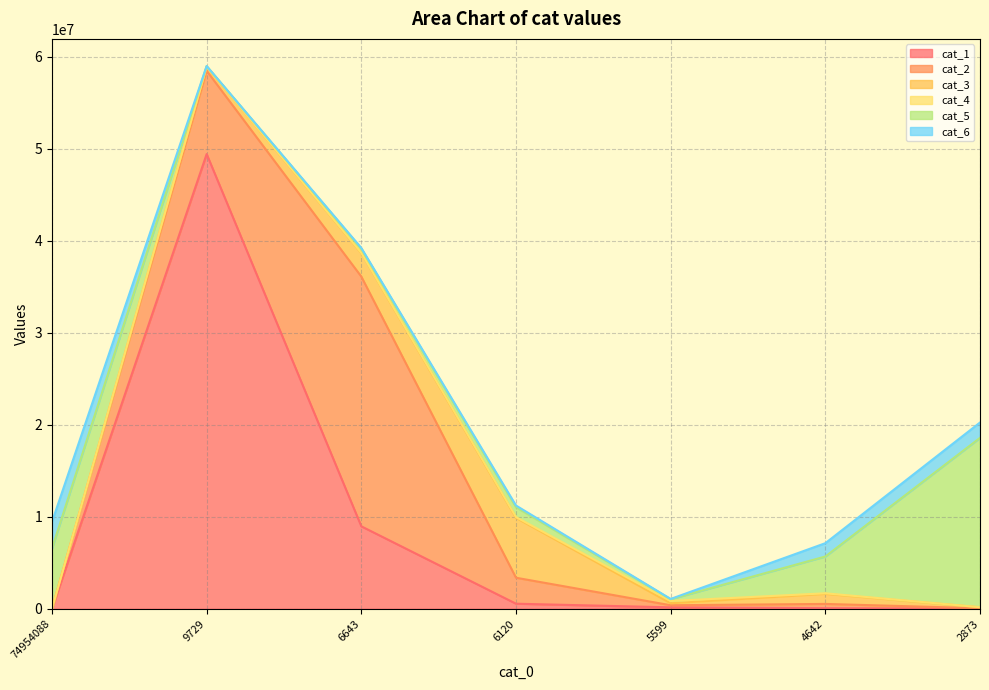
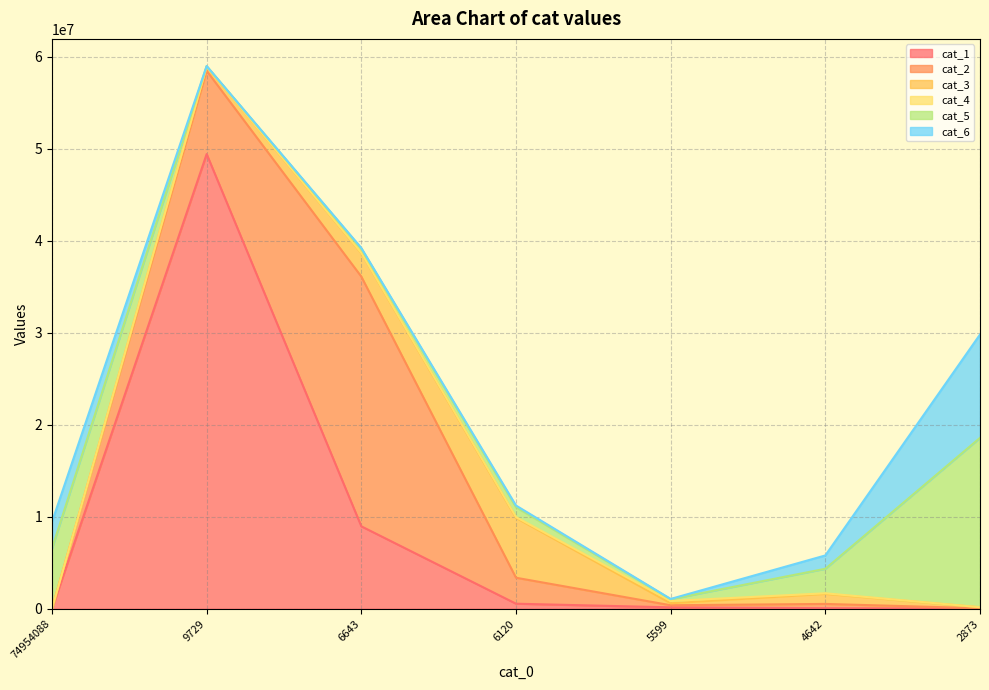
  {
    "cat_5": {
      "74954088": 7000000,
-     "4642": 4000000,
+     "4642": 3000000,
      "2873": 18000000
    },
    "cat_6": {
      "74954088": 3000000,
      "4642": 1000000,
-     "2873": 2000000
+     "2873": 11000000
    }
  }
